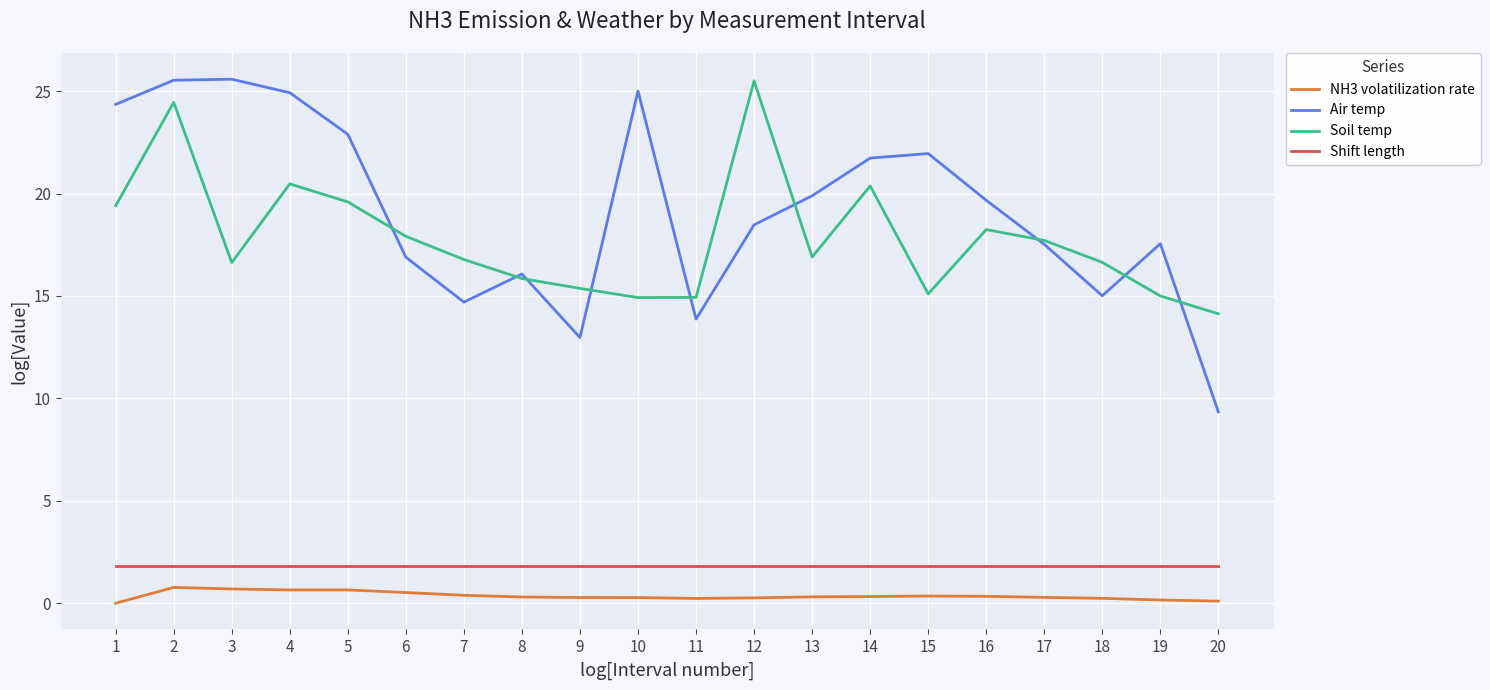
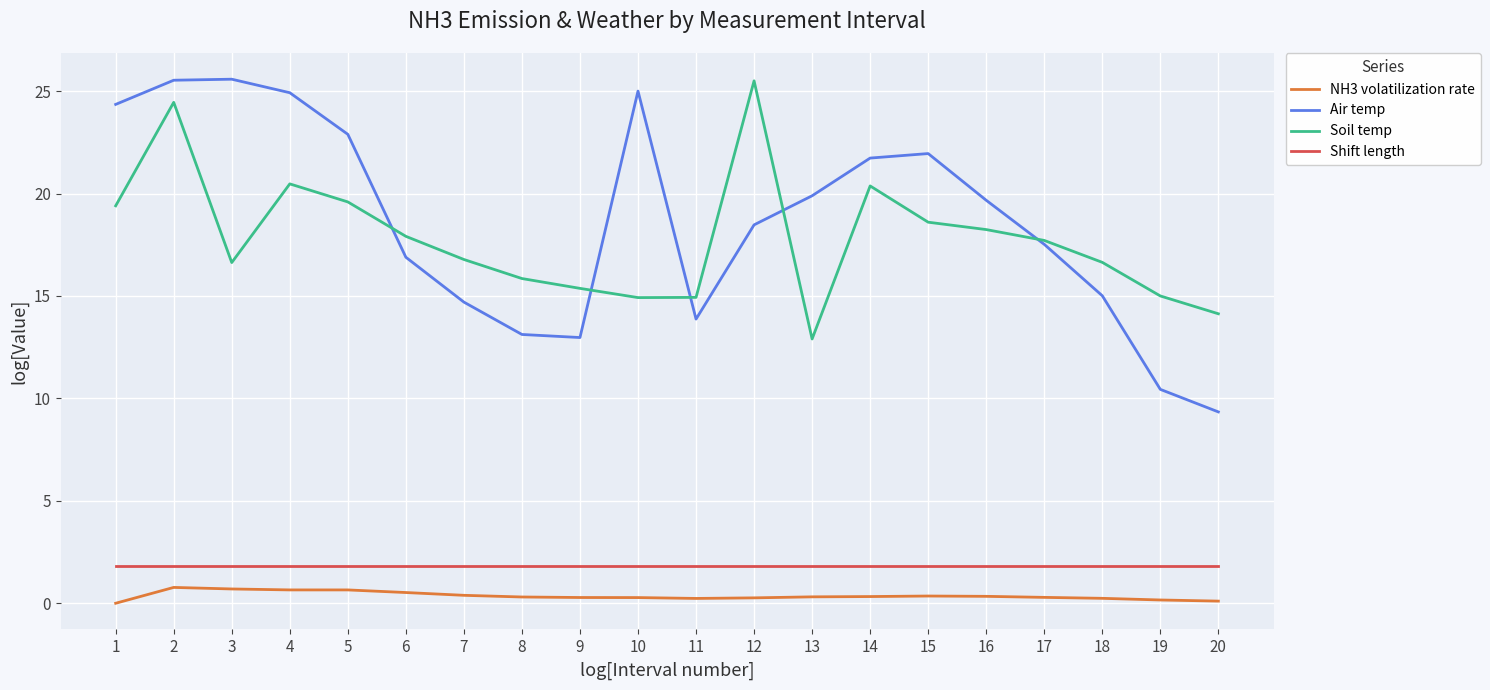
  {
    "Air temp": {
      "1": 24.4,
      "2": 25.5,
      "3": 25.6,
      "4": 24.9,
      "5": 22.9,
      "6": 16.9,
      "7": 14.7,
-     "8": 16.1,
+     "8": 13.1,
      "9": 13.0,
      "10": 25.0,
      "11": 13.9,
      "12": 18.5,
      "13": 19.9,
      "14": 21.7,
      "15": 22.0,
      "16": 19.7,
      "17": 17.5,
      "18": 15.0,
-     "19": 17.6,
+     "19": 10.4,
      "20": 9.3
    },
    "Soil temp": {
      "1": 19.4,
      "2": 24.5,
      "3": 16.6,
      "4": 20.5,
      "5": 19.6,
      "6": 17.9,
      "7": 16.8,
      "8": 15.9,
      "9": 15.4,
      "10": 14.9,
      "11": 14.9,
      "12": 25.5,
-     "13": 16.9,
+     "13": 12.9,
      "14": 20.4,
-     "15": 15.1,
+     "15": 18.6,
      "16": 18.2,
      "17": 17.7,
      "18": 16.6,
      "19": 15.0,
      "20": 14.1
    }
  }
